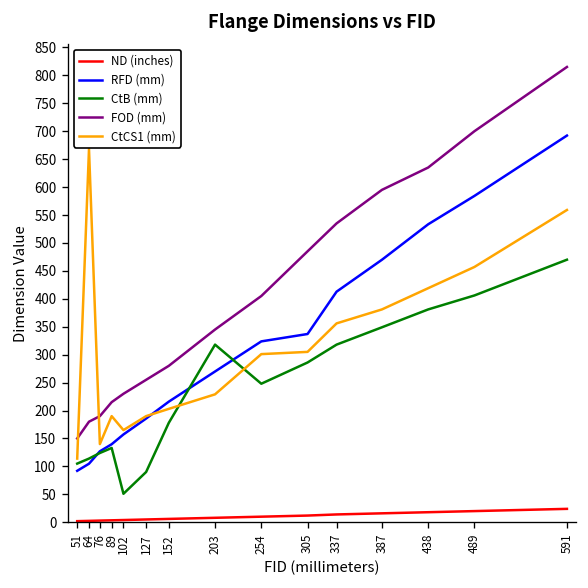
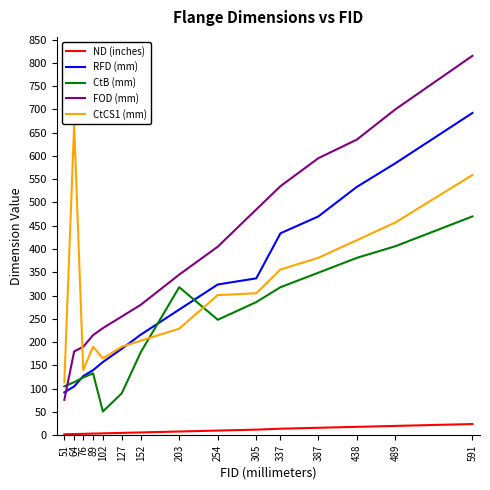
  {
    "ND (inches)": {
      "51": 0,
      "64": 0,
      "76": 0,
      "89": 0,
      "102": 0,
      "127": 10,
      "152": 10,
      "203": 10,
      "254": 10,
      "305": 10,
      "337": 10,
      "387": 20,
      "438": 20,
      "489": 20,
      "591": 20
    },
    "RFD (mm)": {
      "51": 90,
      "64": 100,
      "89": 140,
      "102": 160,
      "152": 220,
      "203": 270,
      "254": 320,
      "305": 340,
-     "337": 410,
+     "337": 430,
      "387": 470,
      "438": 530,
      "489": 580,
      "591": 690
    },
    "CtB (mm)": {
      "51": 110,
      "64": 110,
      "89": 130,
      "102": 50,
      "127": 90,
      "152": 180,
      "203": 320,
      "254": 250,
      "305": 290,
      "337": 320,
      "387": 350,
      "438": 380,
      "489": 410,
      "591": 470
    },
    "FOD (mm)": {
-     "51": 150,
+     "51": 80,
      "64": 180,
      "76": 190,
      "89": 220,
      "102": 230,
      "127": 260,
      "152": 280,
      "203": 350,
      "254": 410,
      "305": 490,
      "337": 540,
      "387": 600,
      "438": 640,
      "489": 700,
      "591": 820
    },
    "CtCS1 (mm)": {
      "51": 110,
      "64": 670,
      "76": 140,
      "89": 190,
      "102": 170,
      "152": 200,
      "203": 230,
      "254": 300,
      "305": 310,
      "337": 360,
      "387": 380,
      "438": 420,
      "489": 460,
      "591": 560
    }
  }
